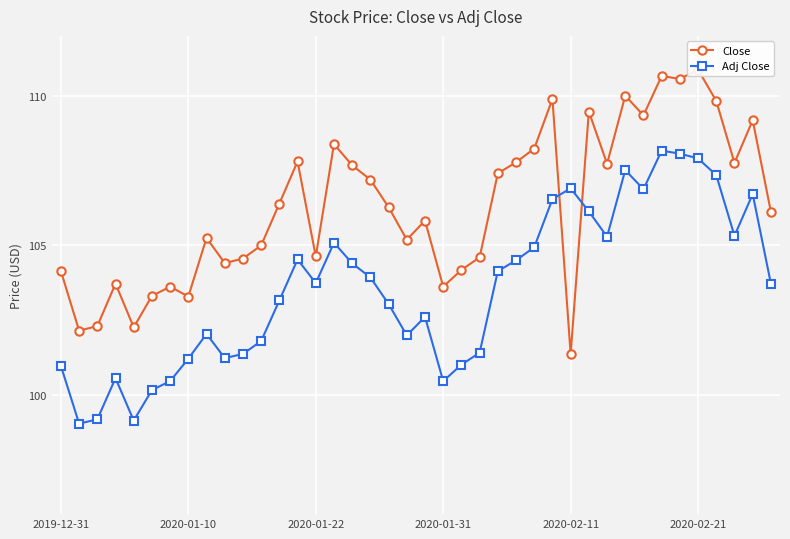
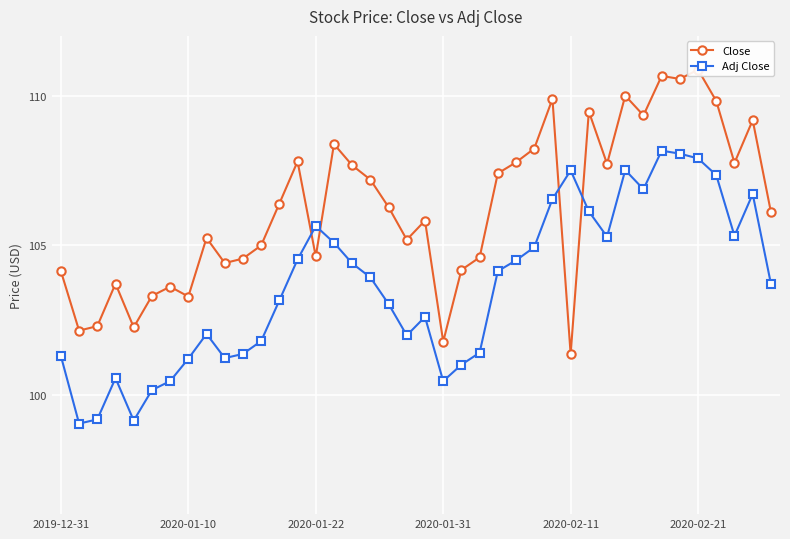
  {
    "Close": {
      "2019-12-31": 104.1,
      "2020-01-10": 103.3,
      "2020-01-22": 104.6,
-     "2020-01-31": 103.6,
+     "2020-01-31": 101.8,
      "2020-02-11": 101.4
    },
    "Adj Close": {
-     "2019-12-31": 101.0,
+     "2019-12-31": 101.3,
      "2020-01-10": 101.2,
-     "2020-01-22": 103.7,
+     "2020-01-22": 105.6,
      "2020-01-31": 100.5,
-     "2020-02-11": 106.9,
+     "2020-02-11": 107.5,
      "2020-02-21": 107.9
    }
  }
